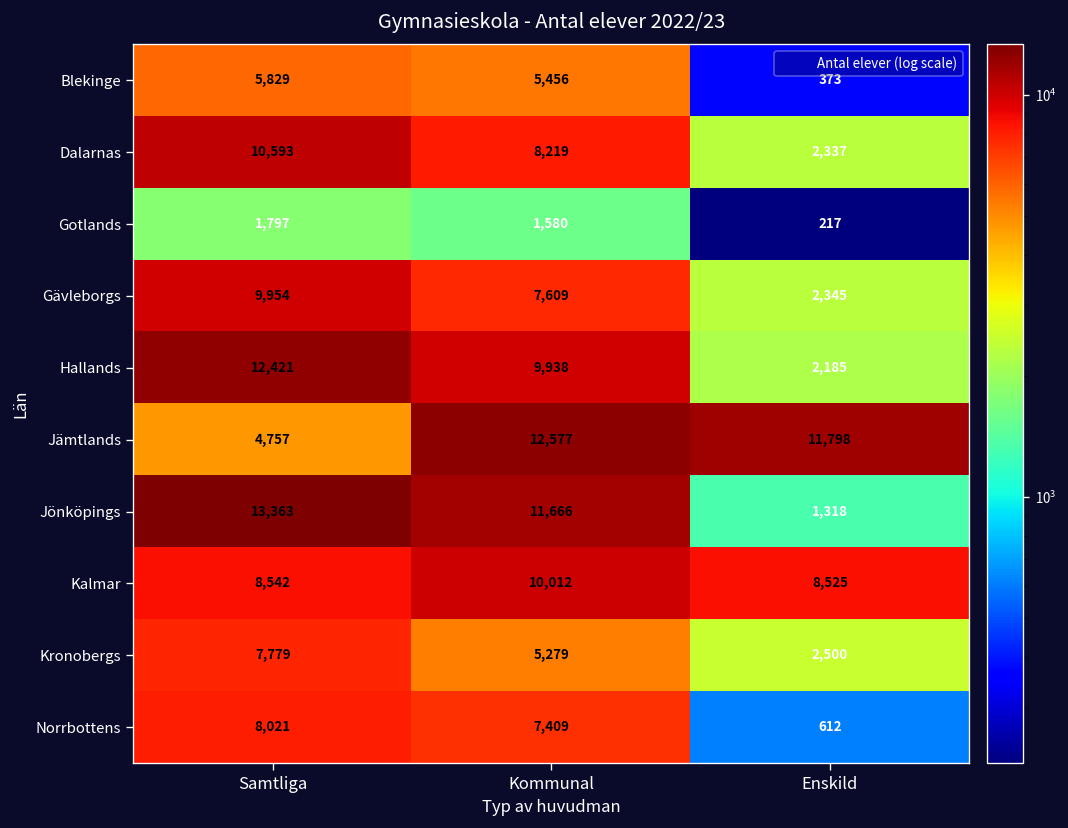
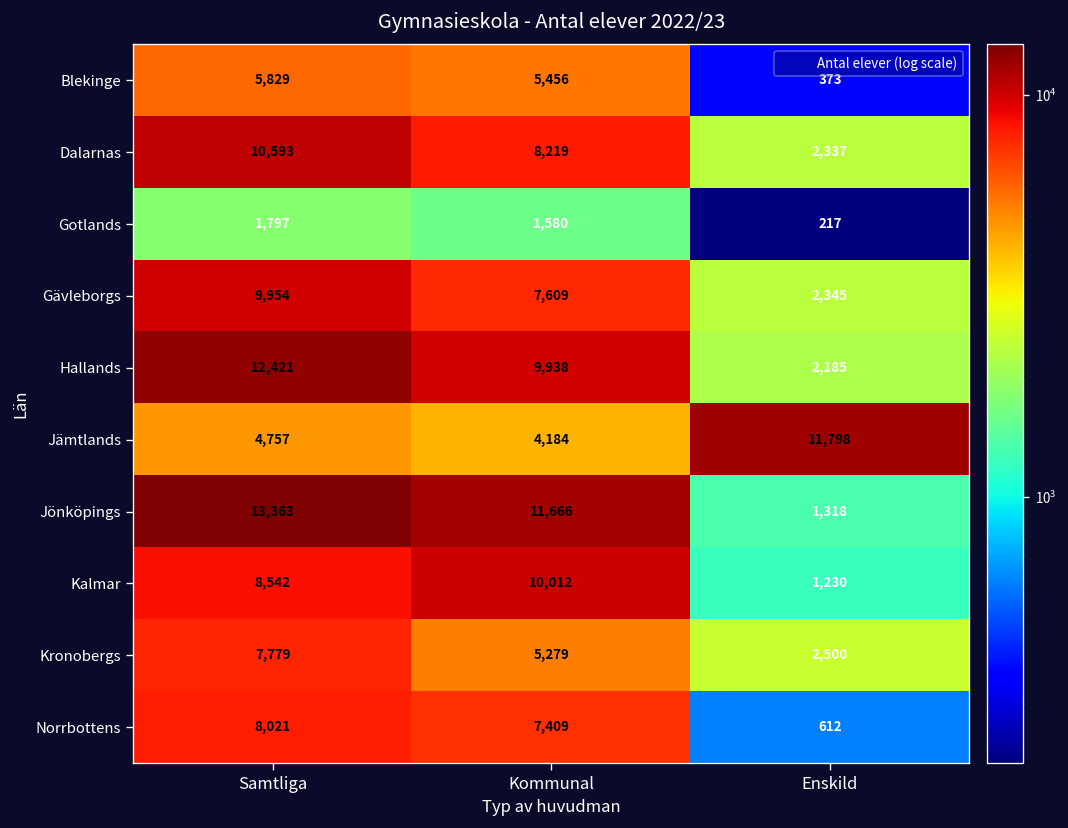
  {
    "Blekinge": {
      "Samtliga": "5,829",
      "Kommunal": "5,456"
    },
    "Dalarnas": {
      "Samtliga": "10,593",
      "Kommunal": "8,219",
      "Enskild": "2,337"
    },
    "Gotlands": {
      "Samtliga": "1,797",
      "Kommunal": "1,580",
      "Enskild": "217"
    },
    "Gävleborgs": {
      "Samtliga": "9,954",
      "Kommunal": "7,609",
      "Enskild": "2,345"
    },
    "Hallands": {
      "Samtliga": "12,421",
      "Kommunal": "9,938",
      "Enskild": "2,185"
    },
    "Jämtlands": {
      "Samtliga": "4,757",
-     "Kommunal": "12,577",
+     "Kommunal": "4,184",
      "Enskild": "11,798"
    },
    "Jönköpings": {
      "Samtliga": "13,363",
      "Kommunal": "11,666",
      "Enskild": "1,318"
    },
    "Kalmar": {
      "Samtliga": "8,542",
      "Kommunal": "10,012",
-     "Enskild": "8,525"
+     "Enskild": "1,230"
    },
    "Kronobergs": {
      "Samtliga": "7,779",
      "Kommunal": "5,279",
      "Enskild": "2,500"
    },
    "Norrbottens": {
      "Samtliga": "8,021",
      "Kommunal": "7,409",
      "Enskild": "612"
    }
  }
